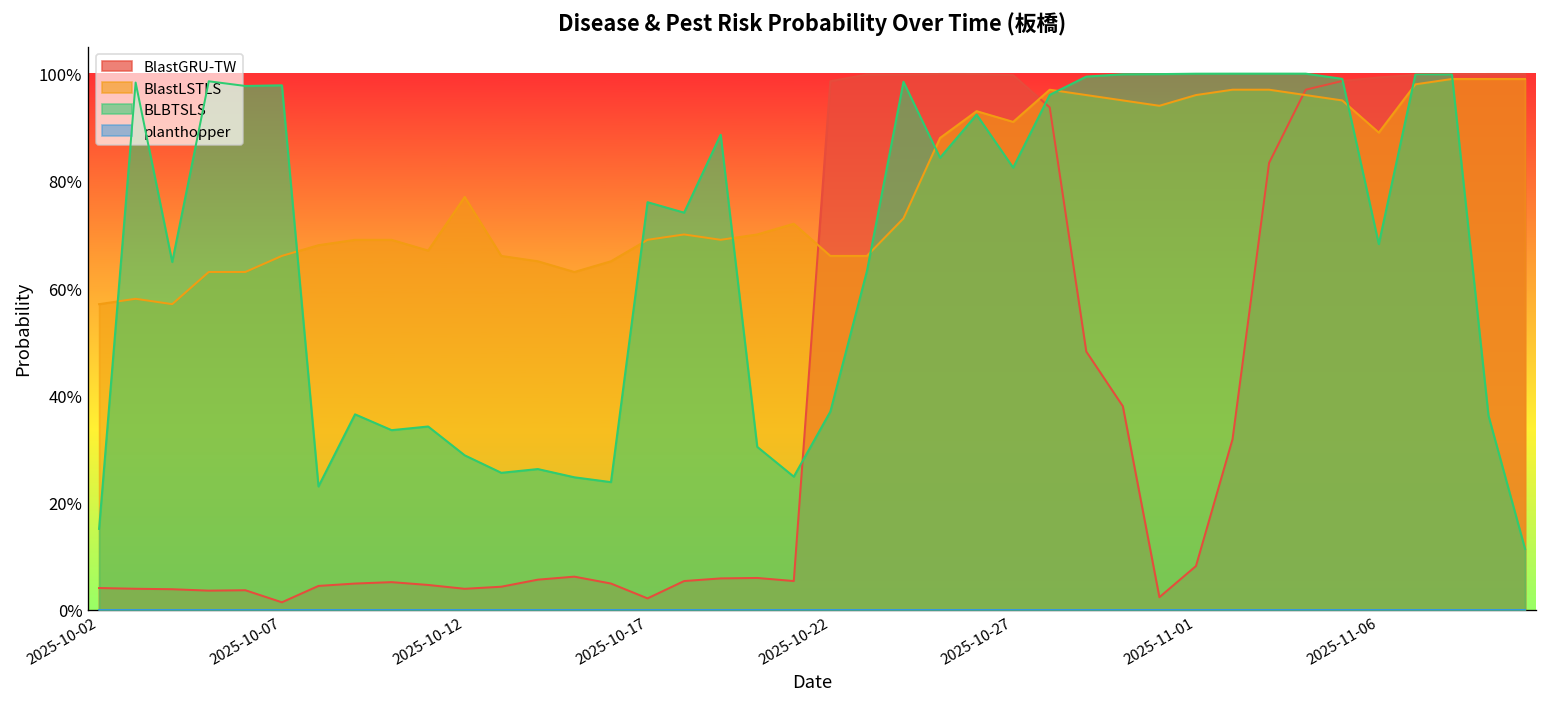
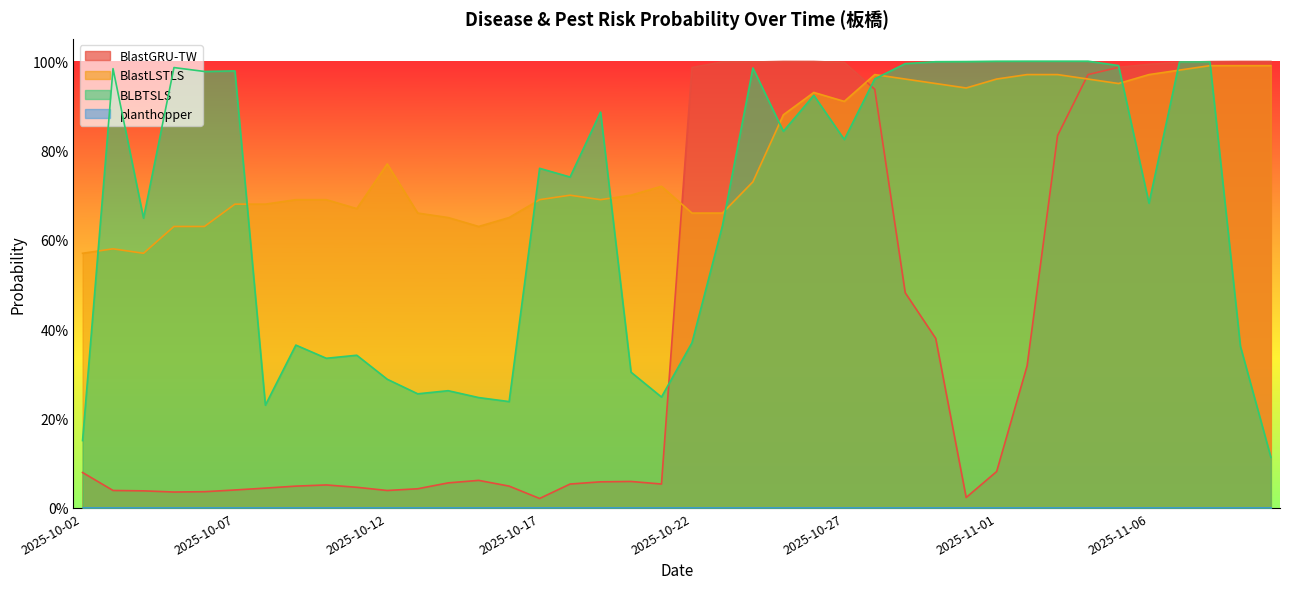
  {
    "BlastGRU-TW": {
-     "2025-10-02": "4%",
-     "2025-10-07": "1%",
+     "2025-10-02": "8%",
+     "2025-10-07": "4%",
      "2025-10-12": "4%",
      "2025-10-17": "2%",
      "2025-10-22": "99%",
      "2025-10-27": "100%",
      "2025-11-01": "8%",
      "2025-11-06": "99%"
    },
    "BlastLSTLS": {
      "2025-10-02": "57%",
-     "2025-10-07": "66%",
+     "2025-10-07": "68%",
      "2025-10-12": "77%",
      "2025-10-17": "69%",
      "2025-10-22": "66%",
      "2025-10-27": "91%",
      "2025-11-01": "96%",
-     "2025-11-06": "89%"
+     "2025-11-06": "97%"
    },
    "BLBTSLS": {
      "2025-10-02": "15%",
      "2025-10-07": "98%",
      "2025-10-12": "29%",
      "2025-10-17": "76%",
      "2025-10-22": "37%",
      "2025-10-27": "82%",
      "2025-11-01": "100%",
      "2025-11-06": "68%"
    },
    "planthopper": {
      "2025-10-02": "0%",
      "2025-10-07": "0%",
      "2025-10-12": "0%",
      "2025-10-17": "0%",
      "2025-10-22": "0%",
      "2025-10-27": "0%",
      "2025-11-01": "0%",
      "2025-11-06": "0%"
    }
  }
